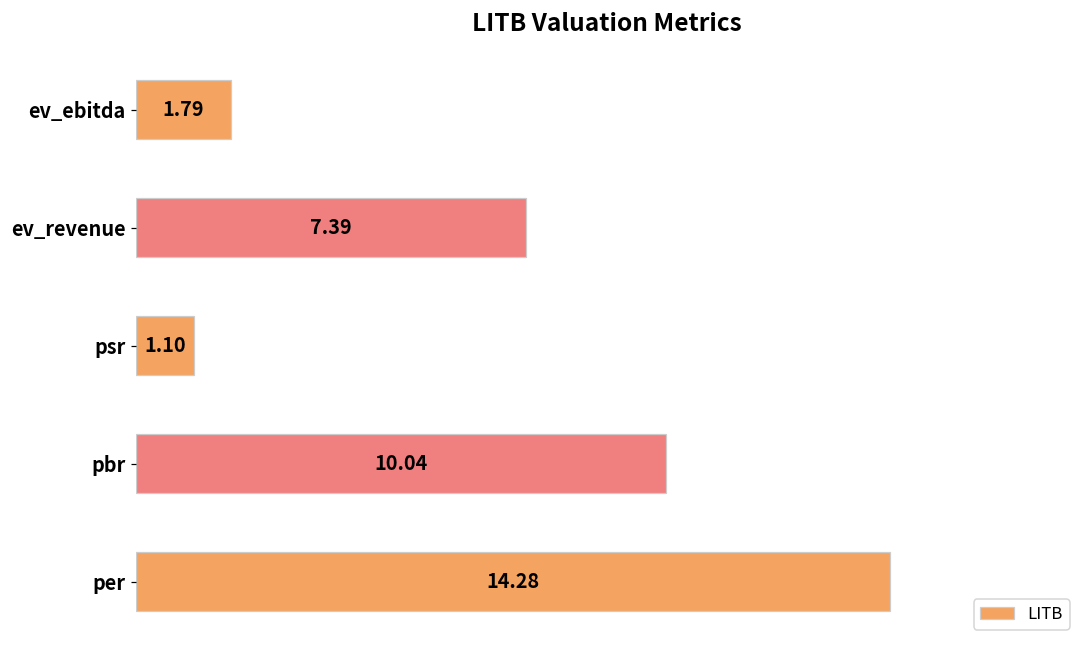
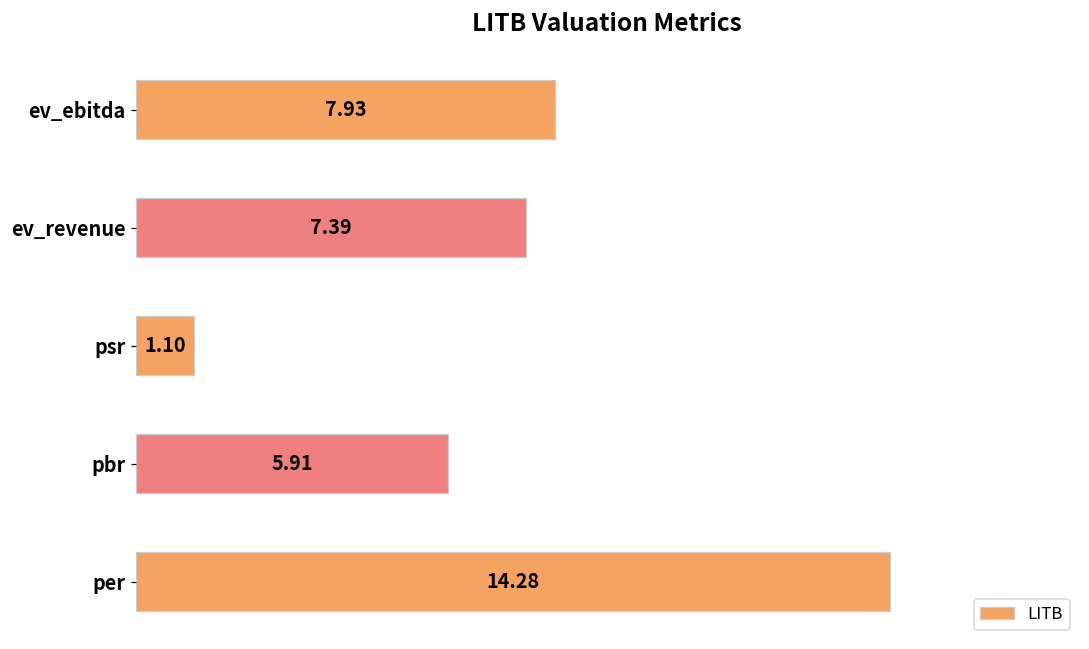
  {
-   "ev_ebitda": 1.79,
+   "ev_ebitda": 7.93,
    "ev_revenue": 7.39,
    "psr": 1.10,
-   "pbr": 10.04,
+   "pbr": 5.91,
    "per": 14.28
  }
